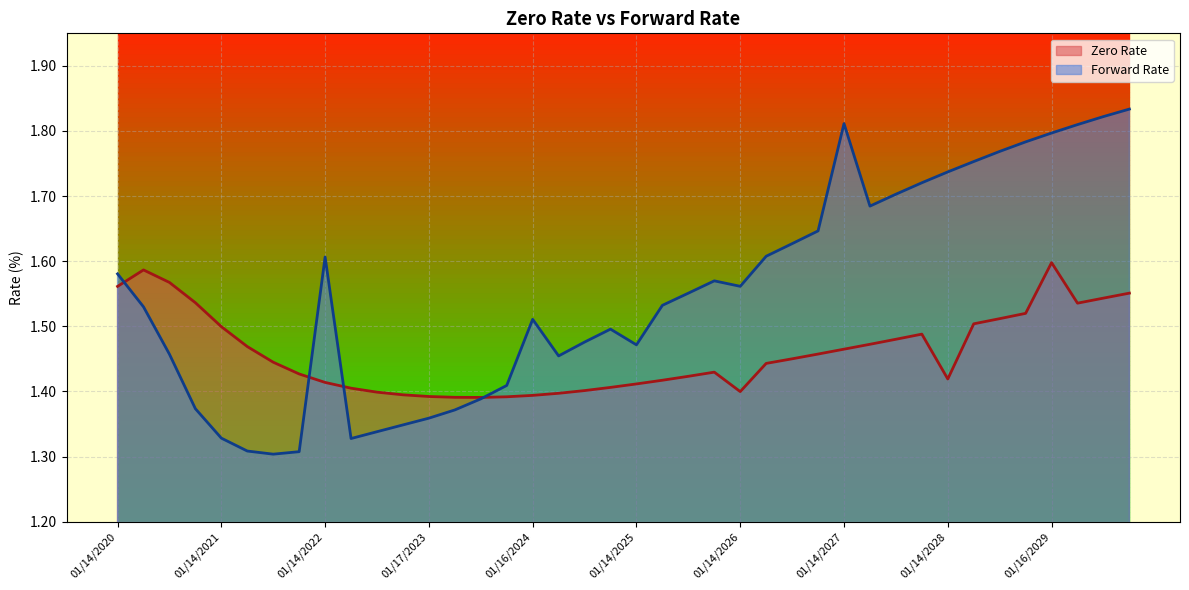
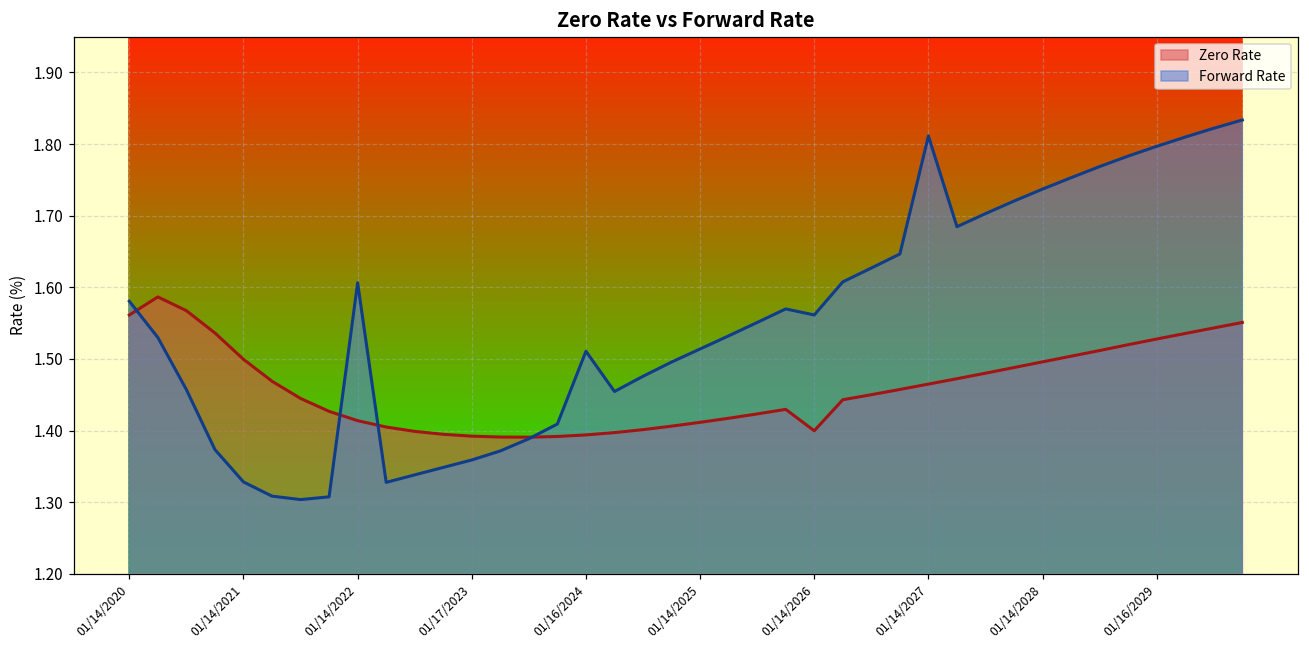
  {
    "Zero Rate": {
      "01/14/2020": 1.56,
      "01/14/2021": 1.50,
      "01/14/2022": 1.41,
      "01/17/2023": 1.39,
      "01/16/2024": 1.39,
      "01/14/2025": 1.41,
      "01/14/2026": 1.40,
      "01/14/2027": 1.46,
-     "01/14/2028": 1.42,
-     "01/16/2029": 1.60
+     "01/14/2028": 1.50,
+     "01/16/2029": 1.53
    },
    "Forward Rate": {
      "01/14/2020": 1.58,
      "01/14/2021": 1.33,
      "01/14/2022": 1.61,
      "01/17/2023": 1.36,
      "01/16/2024": 1.51,
-     "01/14/2025": 1.47,
+     "01/14/2025": 1.51,
      "01/14/2026": 1.56,
      "01/14/2027": 1.81,
      "01/14/2028": 1.74,
      "01/16/2029": 1.80
    }
  }
